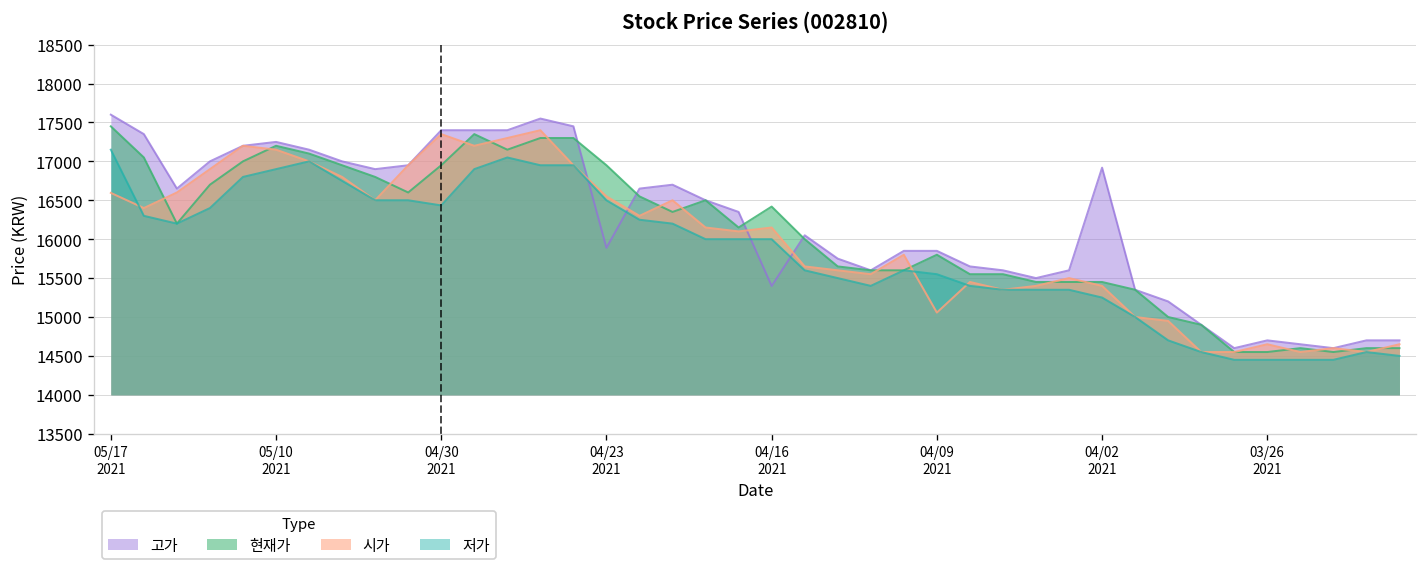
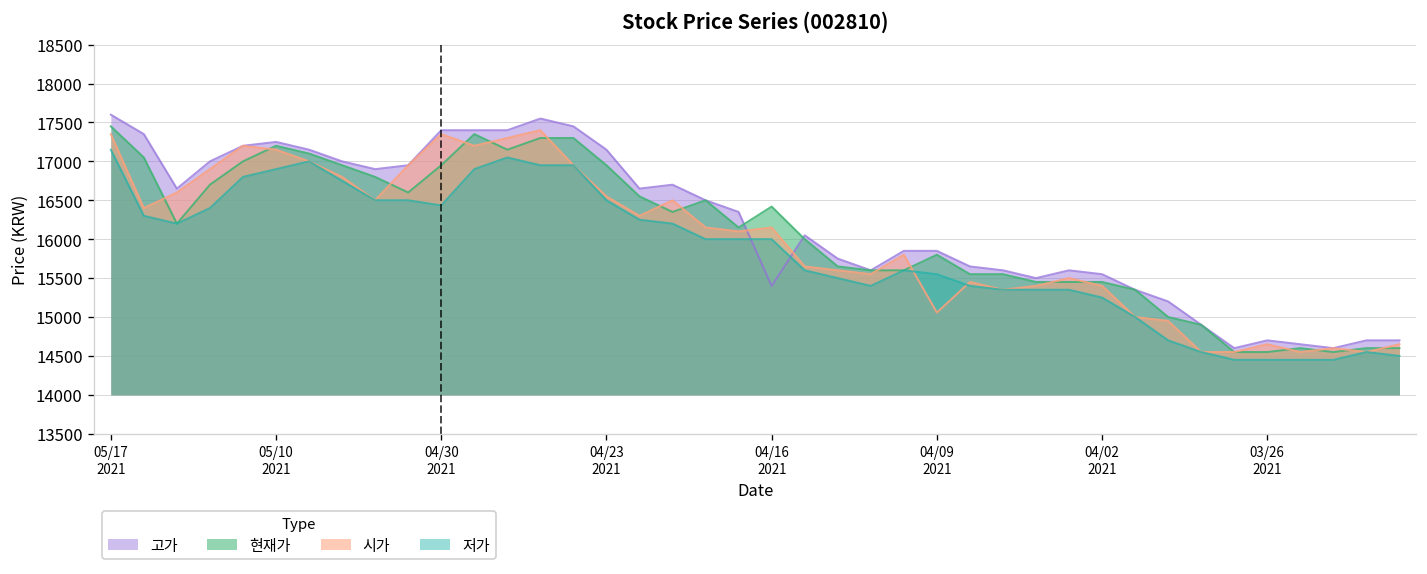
  {
    "고가": {
      "05/17 2021": 17600,
      "05/10 2021": 17300,
      "04/30 2021": 17400,
-     "04/23 2021": 15900,
+     "04/23 2021": 17200,
      "04/16 2021": 15400,
      "04/09 2021": 15900,
-     "04/02 2021": 16900,
+     "04/02 2021": 15600,
      "03/26 2021": 14700
    },
    "현재가": {
      "05/17 2021": 17500,
      "05/10 2021": 17200,
      "04/30 2021": 17000,
      "04/23 2021": 17000,
      "04/16 2021": 16400,
      "04/09 2021": 15800,
      "04/02 2021": 15500,
      "03/26 2021": 14600
    },
    "시가": {
-     "05/17 2021": 16600,
+     "05/17 2021": 17400,
      "05/10 2021": 17200,
      "04/30 2021": 17400,
      "04/23 2021": 16600,
      "04/16 2021": 16200,
      "04/09 2021": 15100,
      "04/02 2021": 15400,
      "03/26 2021": 14700
    },
    "저가": {
      "05/17 2021": 17200,
      "05/10 2021": 16900,
      "04/30 2021": 16400,
      "04/23 2021": 16500,
      "04/16 2021": 16000,
      "04/09 2021": 15600,
      "04/02 2021": 15300,
      "03/26 2021": 14500
    }
  }
